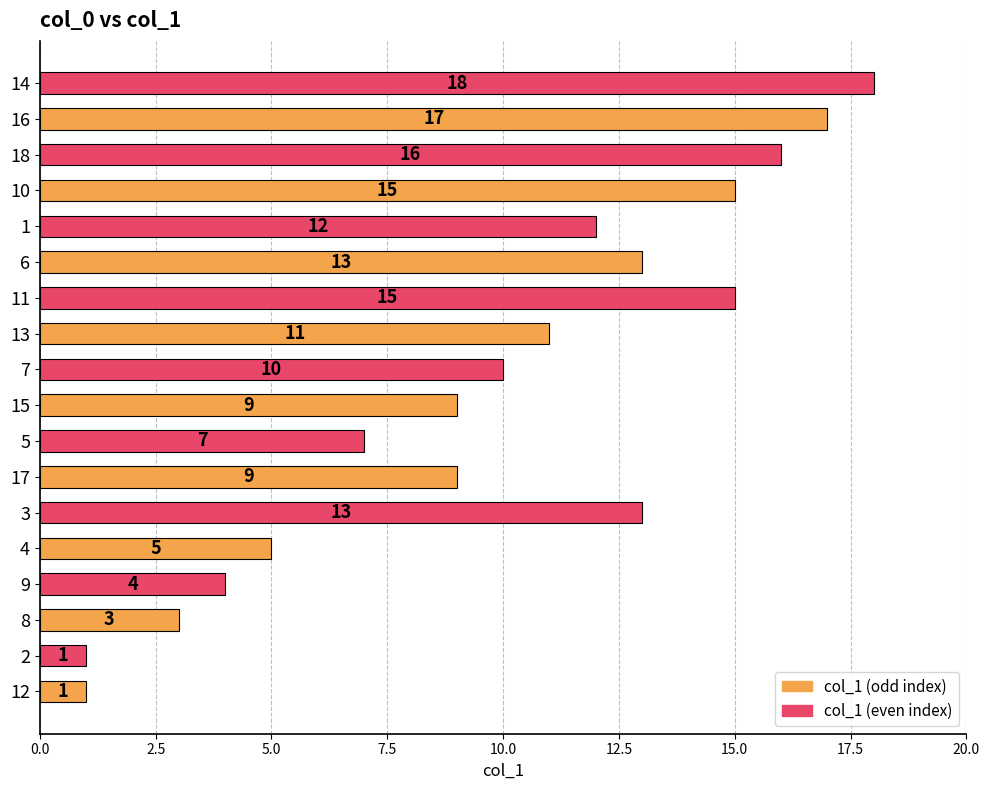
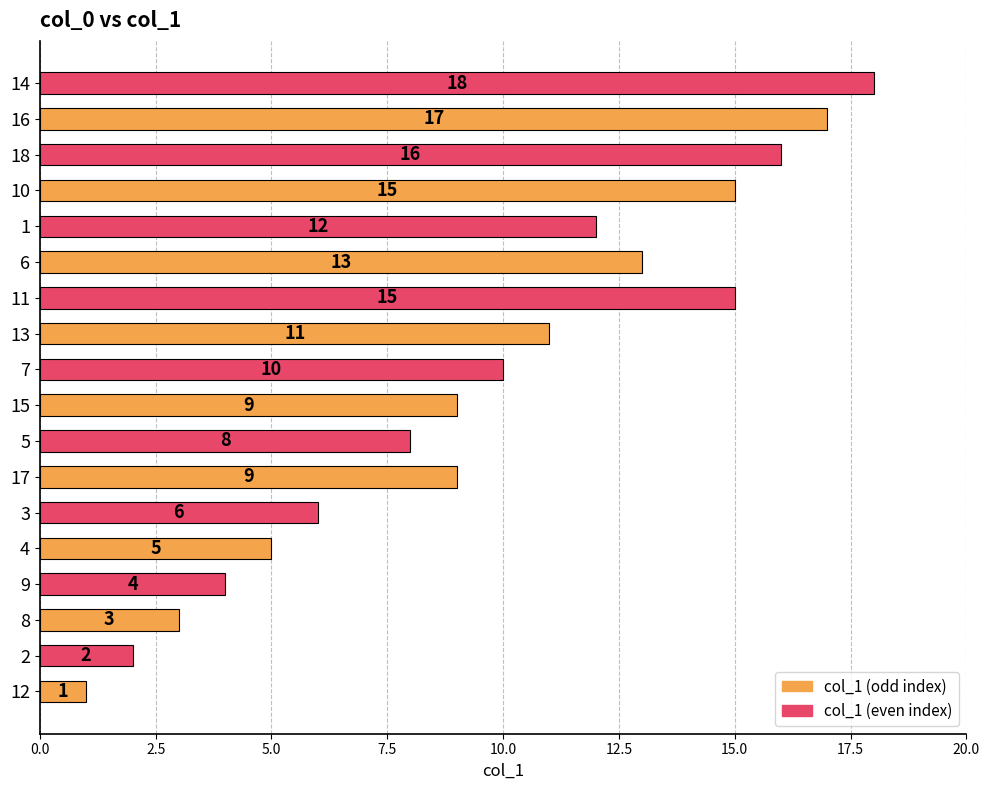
  {
    "14": 18,
    "16": 17,
    "18": 16,
    "10": 15,
    "1": 12,
    "6": 13,
    "11": 15,
    "13": 11,
    "7": 10,
    "15": 9,
-   "5": 7,
+   "5": 8,
    "17": 9,
-   "3": 13,
+   "3": 6,
    "4": 5,
    "9": 4,
    "8": 3,
-   "2": 1,
+   "2": 2,
    "12": 1
  }
